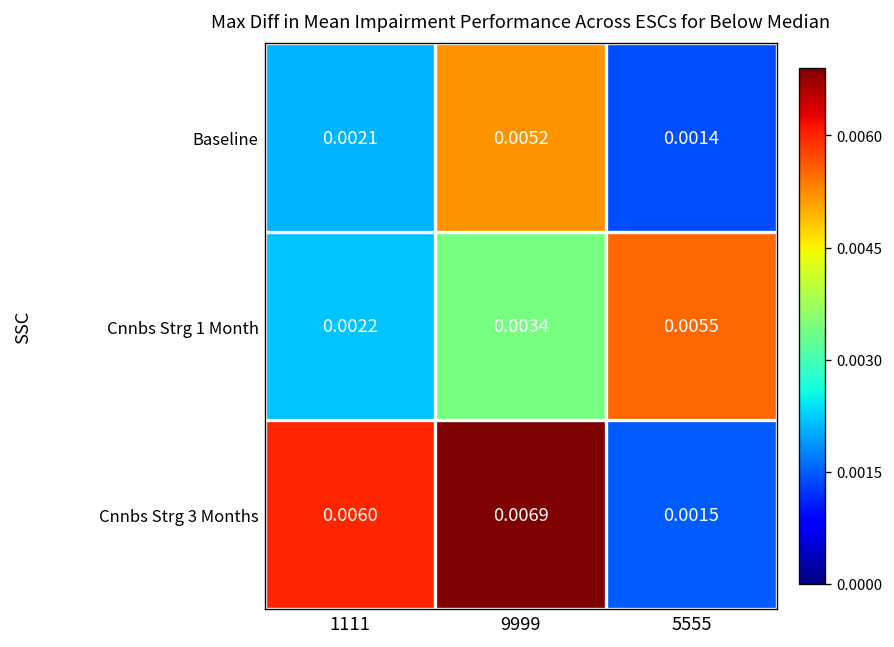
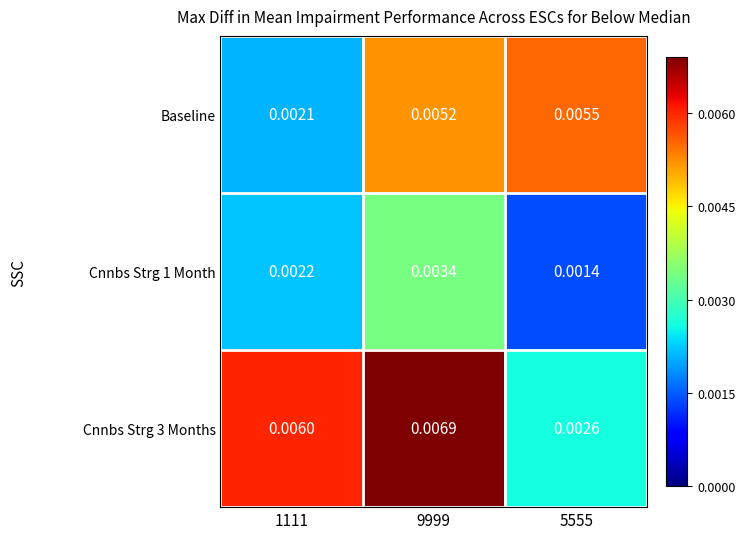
  {
    "Baseline": {
      "1111": 0.0021,
      "9999": 0.0052,
-     "5555": 0.0014
+     "5555": 0.0055
    },
    "Cnnbs Strg 1 Month": {
      "1111": 0.0022,
      "9999": 0.0034,
-     "5555": 0.0055
+     "5555": 0.0014
    },
    "Cnnbs Strg 3 Months": {
      "1111": 0.0060,
      "9999": 0.0069,
-     "5555": 0.0015
+     "5555": 0.0026
    }
  }
